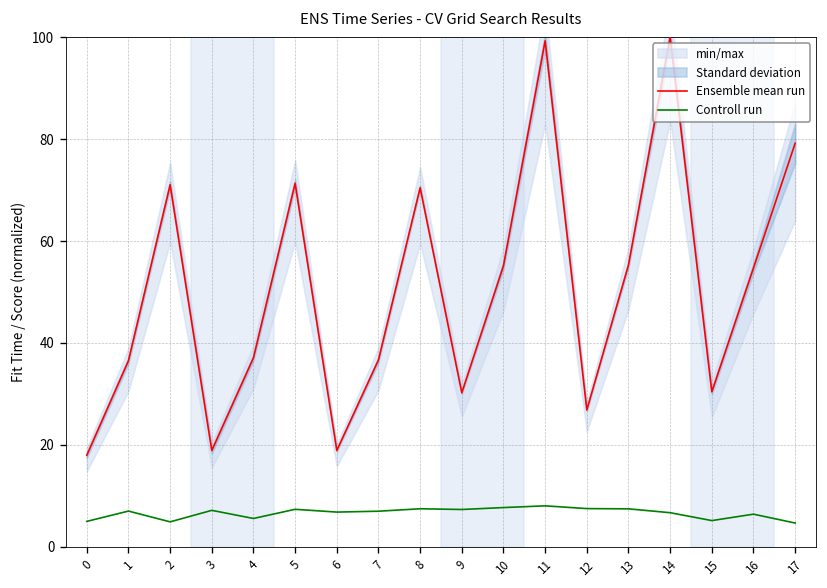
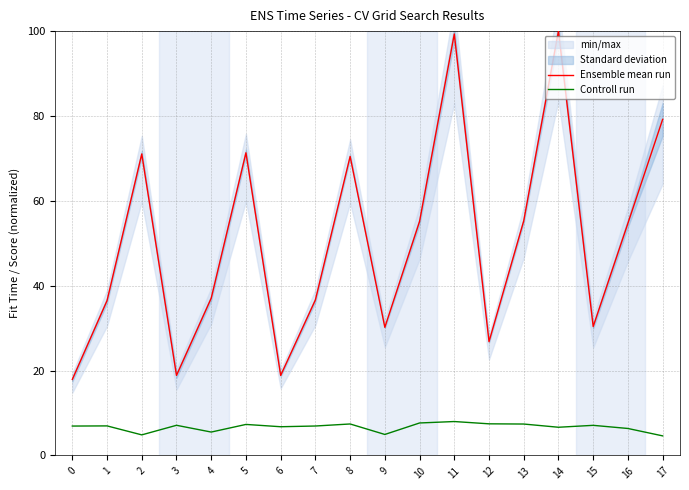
  {
    "Ensemble mean run": {
      "2": 71,
      "5": 71,
      "10": 55,
      "11": 99,
      "14": 100,
      "16": 55,
      "17": 79
    },
    "Controll run": {
-     "0": 5,
+     "0": 7,
      "1": 7,
      "2": 5,
      "3": 7,
      "4": 6,
      "5": 7,
      "6": 7,
      "7": 7,
      "8": 7,
-     "9": 7,
+     "9": 5,
      "10": 8,
      "11": 8,
      "12": 7,
      "13": 7,
      "14": 7,
-     "15": 5,
+     "15": 7,
      "16": 6,
      "17": 5
    }
  }
